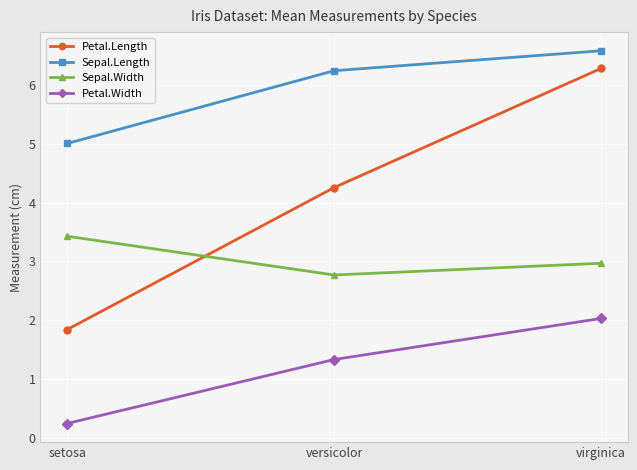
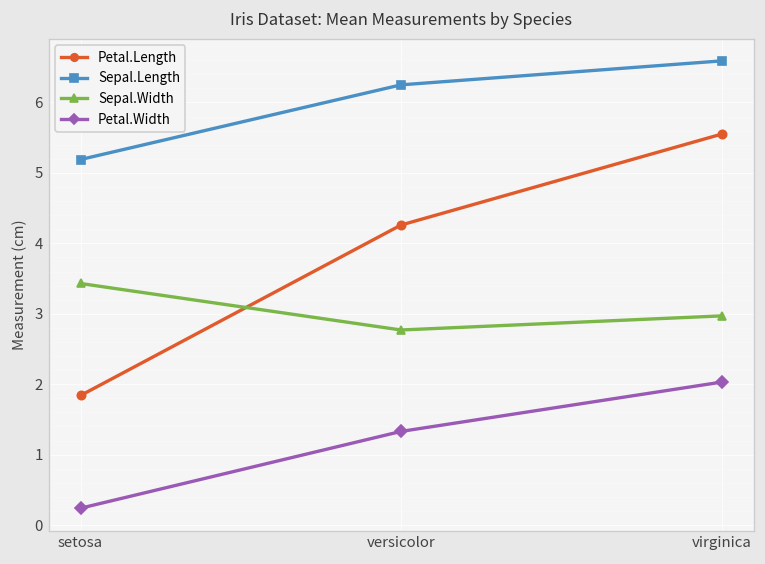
  {
    "Petal.Length": {
      "setosa": 1.8,
      "versicolor": 4.3,
-     "virginica": 6.3
+     "virginica": 5.6
    },
    "Sepal.Length": {
-     "setosa": 5.0,
+     "setosa": 5.2,
      "versicolor": 6.3,
      "virginica": 6.6
    },
    "Sepal.Width": {
      "setosa": 3.4,
      "versicolor": 2.8,
      "virginica": 3.0
    },
    "Petal.Width": {
      "setosa": 0.2,
      "versicolor": 1.3,
      "virginica": 2.0
    }
  }
